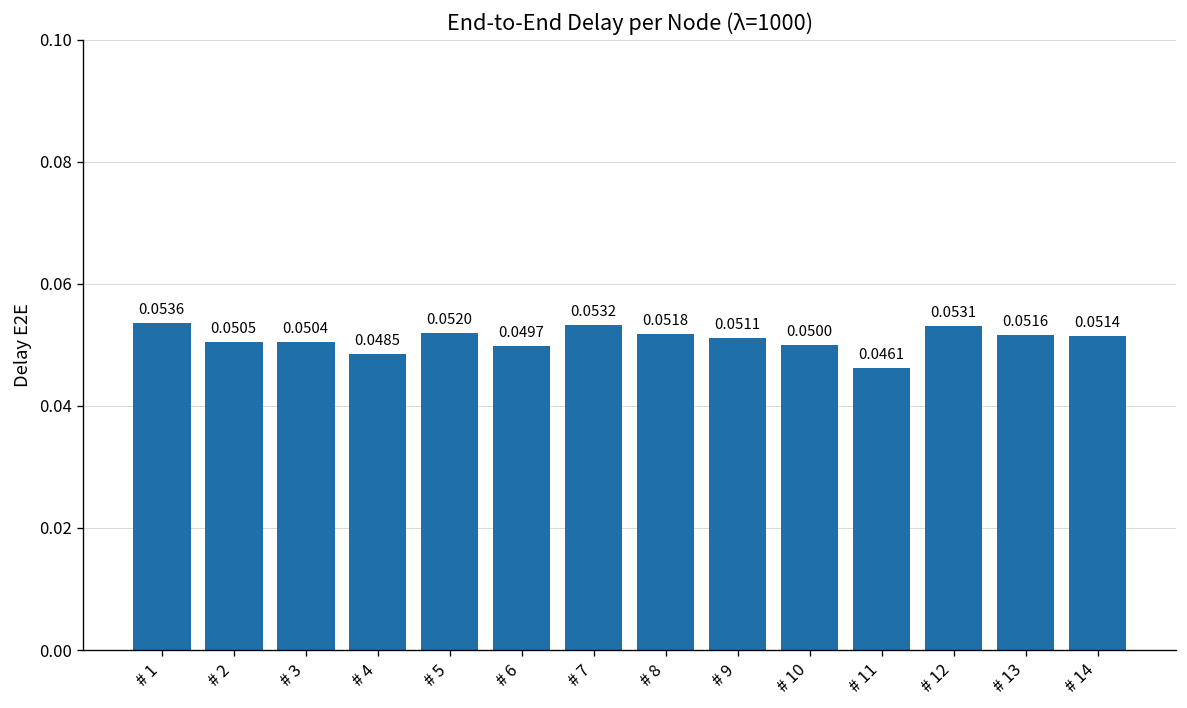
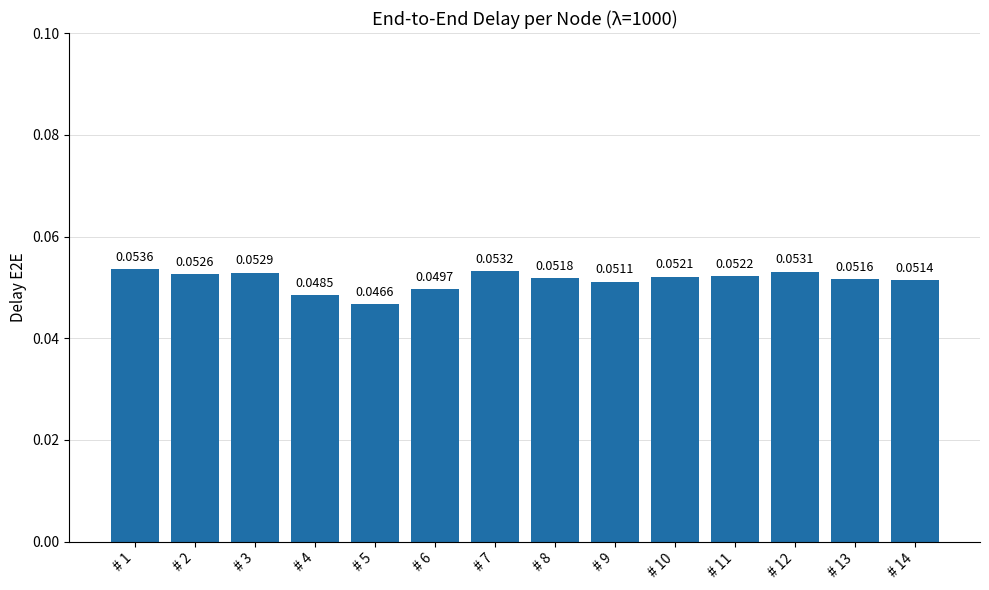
  {
    "# 1": 0.0536,
-   "# 2": 0.0505,
-   "# 3": 0.0504,
+   "# 2": 0.0526,
+   "# 3": 0.0529,
    "# 4": 0.0485,
-   "# 5": 0.0520,
+   "# 5": 0.0466,
    "# 6": 0.0497,
    "# 7": 0.0532,
    "# 8": 0.0518,
    "# 9": 0.0511,
-   "# 10": 0.0500,
-   "# 11": 0.0461,
+   "# 10": 0.0521,
+   "# 11": 0.0522,
    "# 12": 0.0531,
    "# 13": 0.0516,
    "# 14": 0.0514
  }
